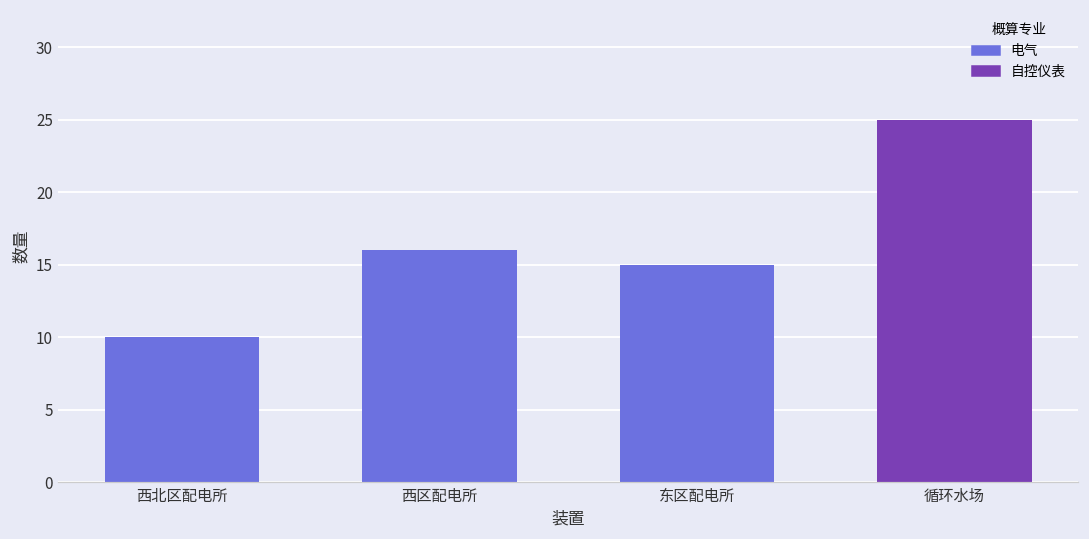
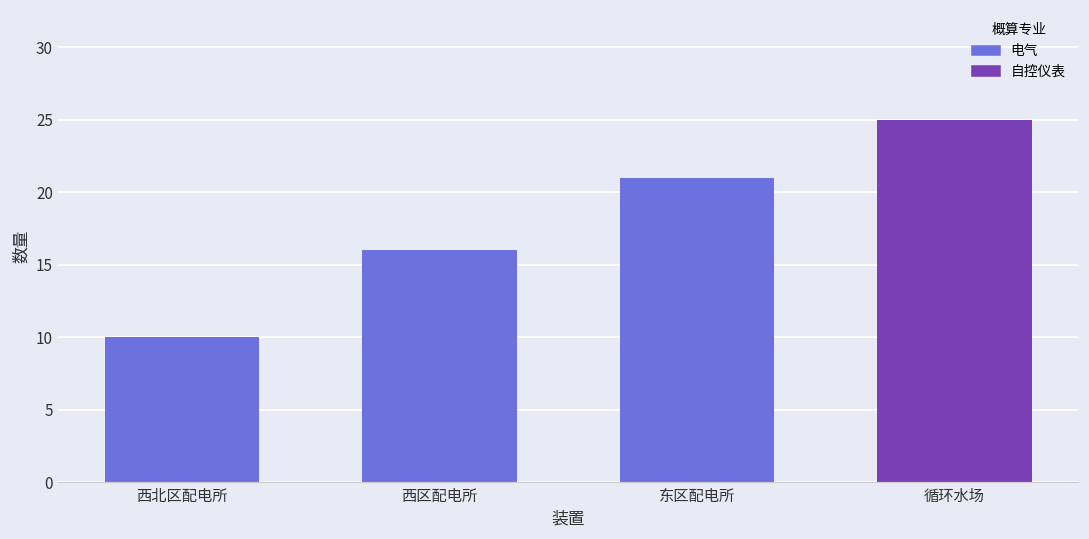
  {
    "西北区配电所": 10,
    "西区配电所": 16,
-   "东区配电所": 15,
+   "东区配电所": 21,
    "循环水场": 25
  }
